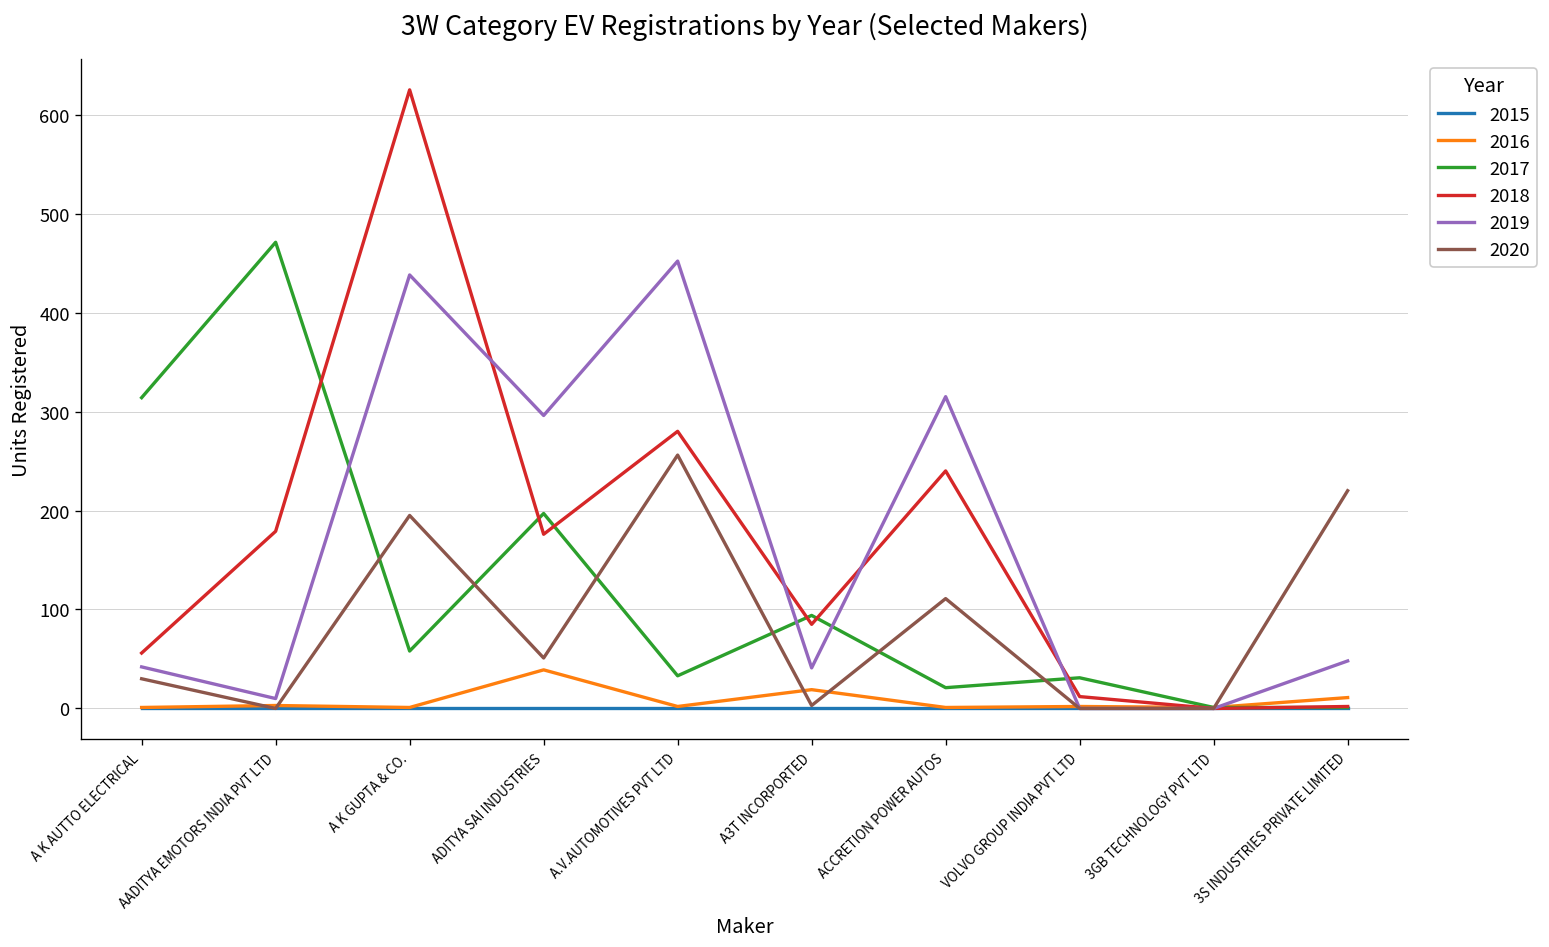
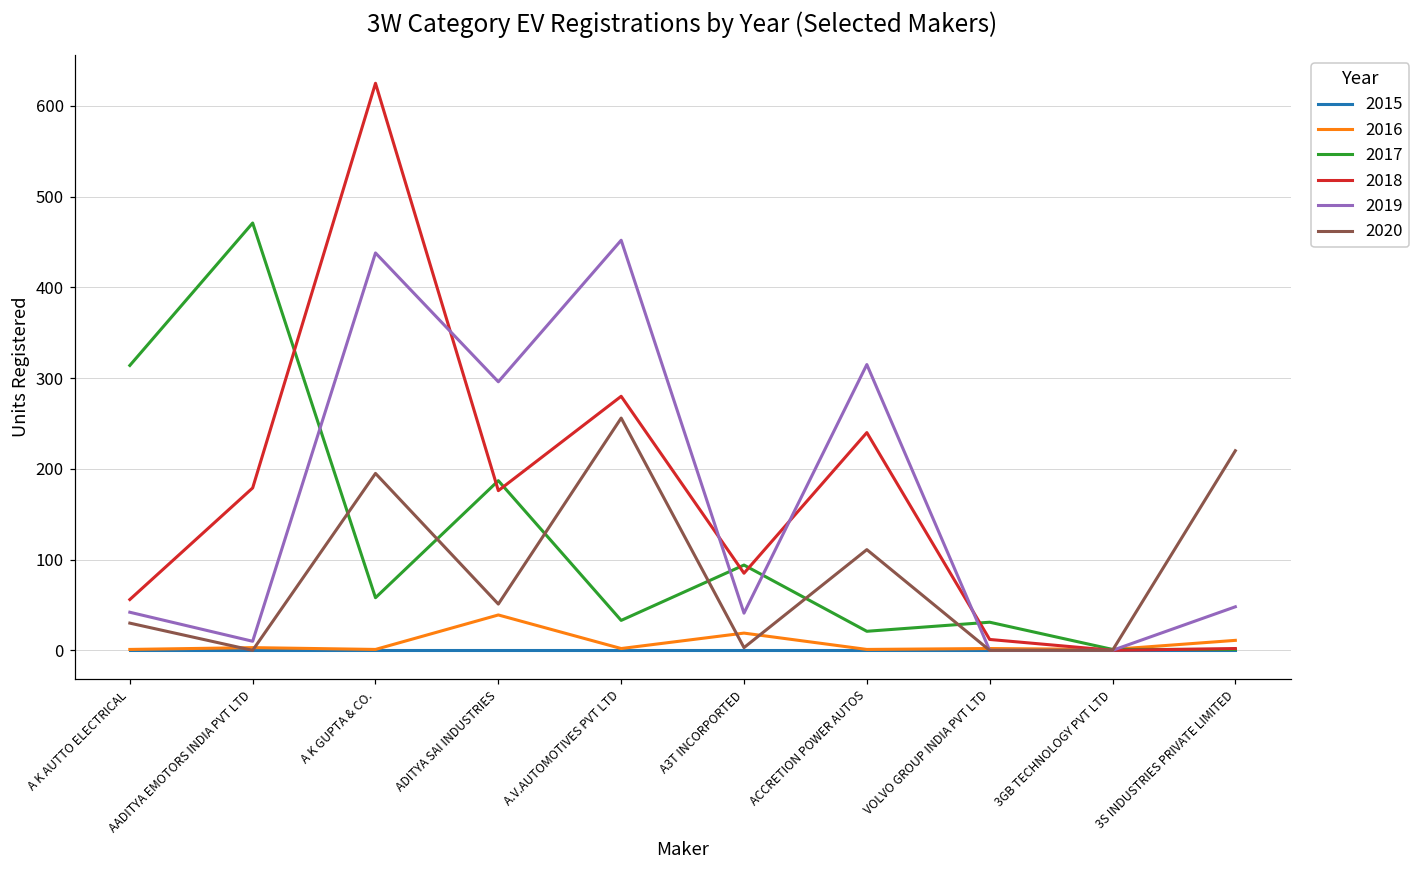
  {
    "2015": {
      "ADITYA SAI INDUSTRIES": 0
    },
    "2016": {
      "ADITYA SAI INDUSTRIES": 40,
      "A3T INCORPORTED": 20,
      "3S INDUSTRIES PRIVATE LIMITED": 10
    },
    "2017": {
      "A K AUTTO ELECTRICAL": 310,
      "AADITYA EMOTORS INDIA PVT LTD": 470,
      "A K GUPTA & CO.": 60,
-     "ADITYA SAI INDUSTRIES": 200,
+     "ADITYA SAI INDUSTRIES": 190,
      "A.V.AUTOMOTIVES PVT LTD": 30,
      "A3T INCORPORTED": 90,
      "ACCRETION POWER AUTOS": 20,
      "VOLVO GROUP INDIA PVT LTD": 30
    },
    "2018": {
      "A K AUTTO ELECTRICAL": 60,
      "AADITYA EMOTORS INDIA PVT LTD": 180,
      "A K GUPTA & CO.": 630,
      "ADITYA SAI INDUSTRIES": 180,
      "A.V.AUTOMOTIVES PVT LTD": 280,
      "A3T INCORPORTED": 90,
      "ACCRETION POWER AUTOS": 240,
      "VOLVO GROUP INDIA PVT LTD": 10
    },
    "2019": {
      "A K AUTTO ELECTRICAL": 40,
      "AADITYA EMOTORS INDIA PVT LTD": 10,
      "A K GUPTA & CO.": 440,
      "ADITYA SAI INDUSTRIES": 300,
      "A.V.AUTOMOTIVES PVT LTD": 450,
      "A3T INCORPORTED": 40,
      "ACCRETION POWER AUTOS": 320,
      "3S INDUSTRIES PRIVATE LIMITED": 50
    },
    "2020": {
      "A K AUTTO ELECTRICAL": 30,
      "A K GUPTA & CO.": 200,
      "ADITYA SAI INDUSTRIES": 50,
      "A.V.AUTOMOTIVES PVT LTD": 260,
      "ACCRETION POWER AUTOS": 110,
      "3S INDUSTRIES PRIVATE LIMITED": 220
    }
  }
